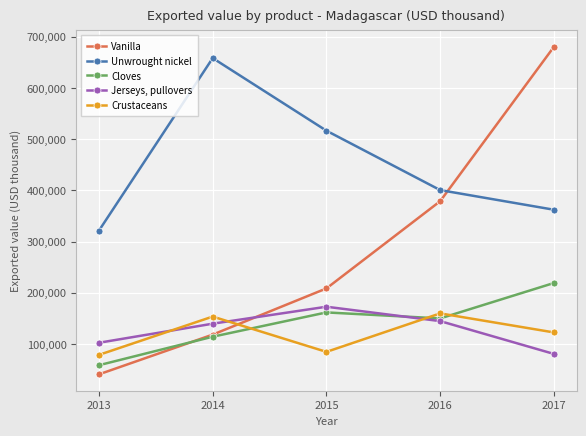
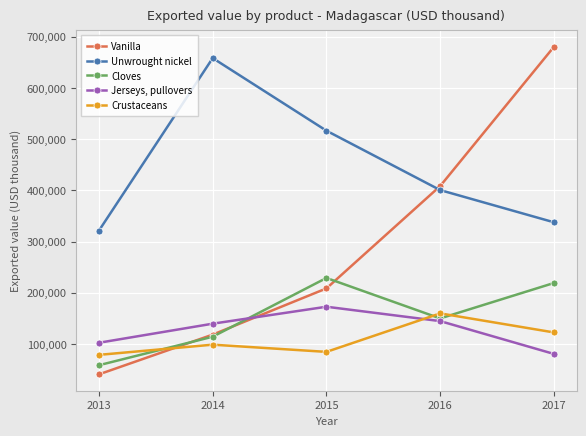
  {
    "Vanilla": {
      "2013": "40,000",
      "2015": "210,000",
-     "2016": "380,000",
+     "2016": "410,000",
      "2017": "680,000"
    },
    "Unwrought nickel": {
      "2013": "320,000",
      "2014": "660,000",
      "2015": "520,000",
      "2016": "400,000",
-     "2017": "360,000"
+     "2017": "340,000"
    },
    "Cloves": {
      "2013": "60,000",
-     "2015": "160,000",
+     "2015": "230,000",
      "2016": "150,000",
      "2017": "220,000"
    },
    "Jerseys, pullovers": {
      "2013": "100,000",
      "2014": "140,000",
      "2015": "170,000",
      "2016": "140,000",
      "2017": "80,000"
    },
    "Crustaceans": {
      "2013": "80,000",
-     "2014": "150,000",
+     "2014": "100,000",
      "2015": "80,000",
      "2016": "160,000",
      "2017": "120,000"
    }
  }
